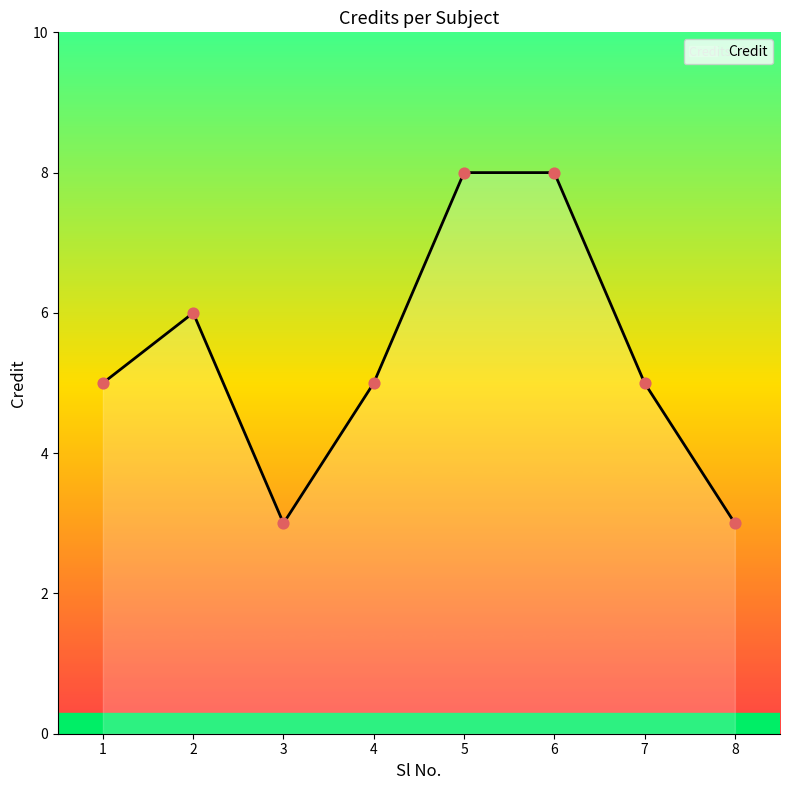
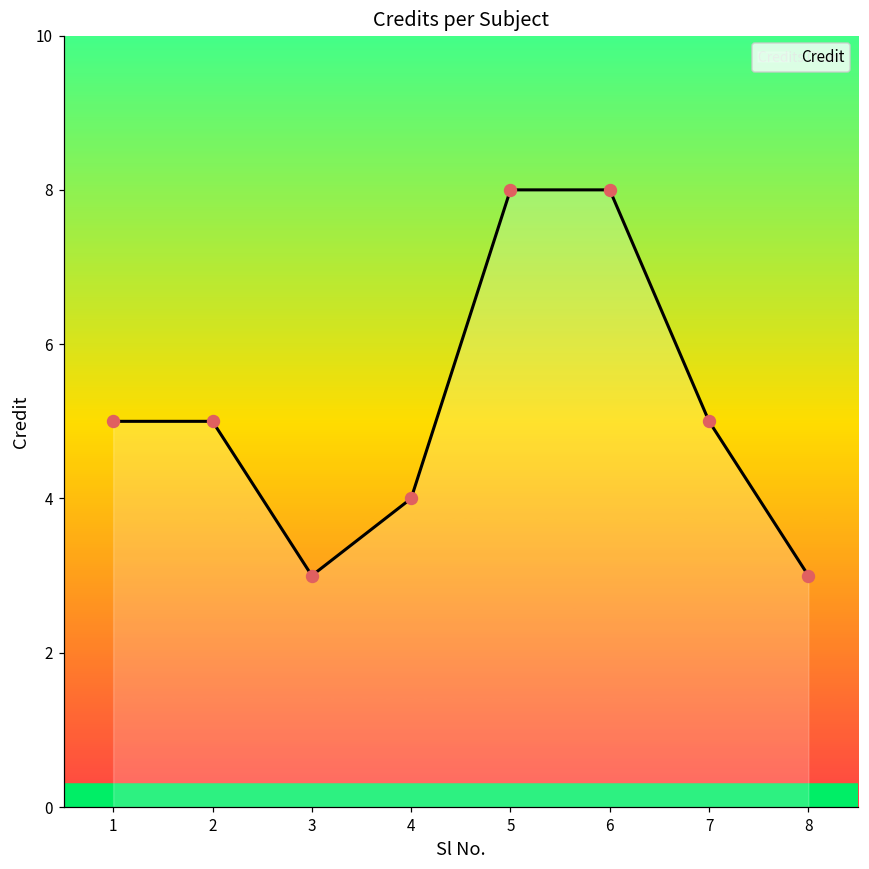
  {
    "1": 5,
-   "2": 6,
+   "2": 5,
    "3": 3,
-   "4": 5,
+   "4": 4,
    "5": 8,
    "6": 8,
    "7": 5,
    "8": 3
  }
